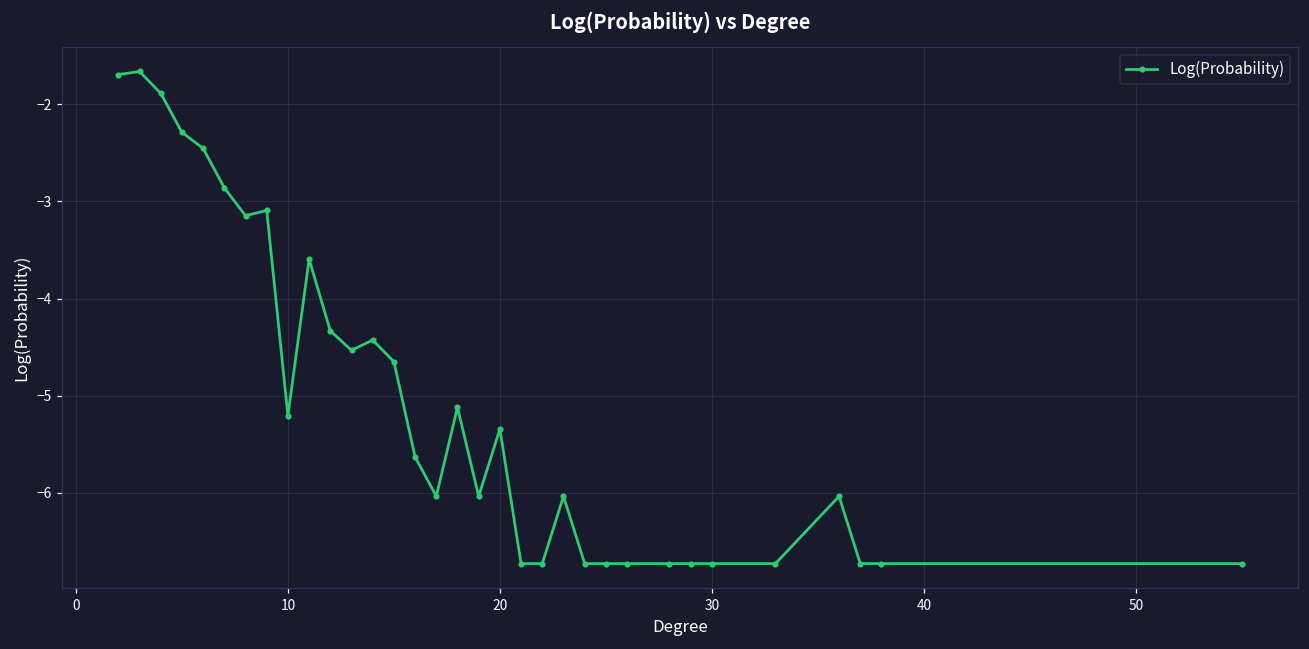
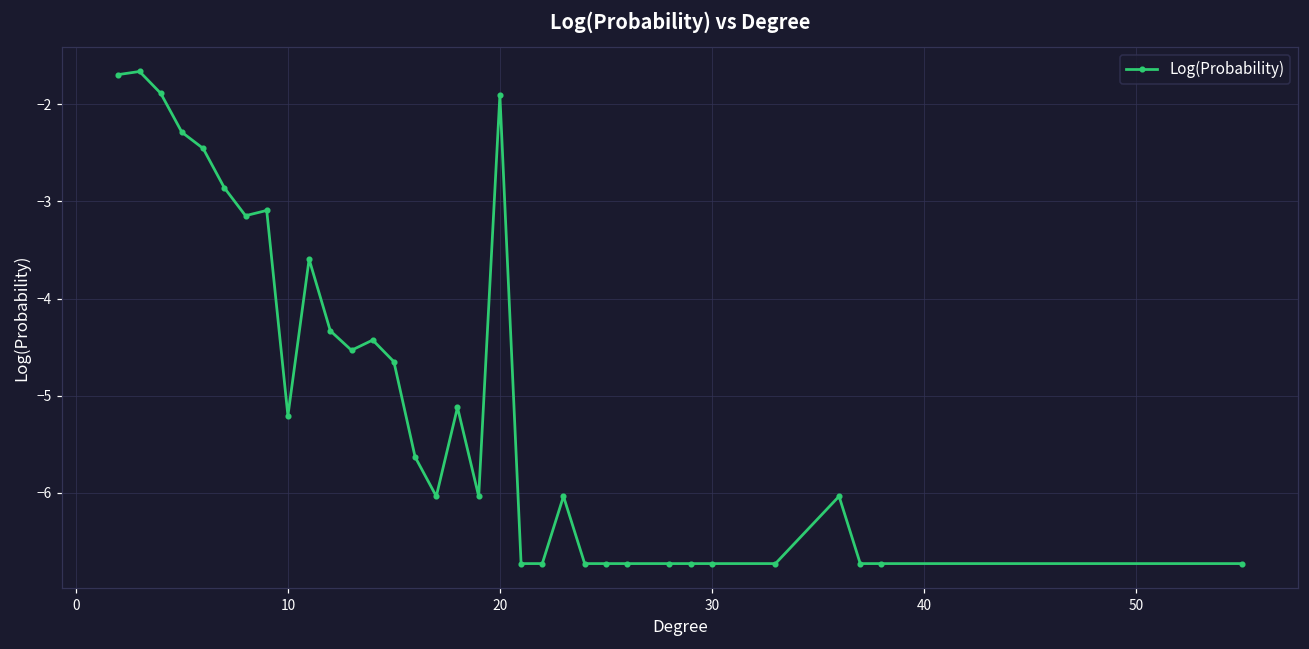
  {
    "10": -5.2,
-   "20": -5.3,
+   "20": -1.9,
    "30": -6.7
  }
